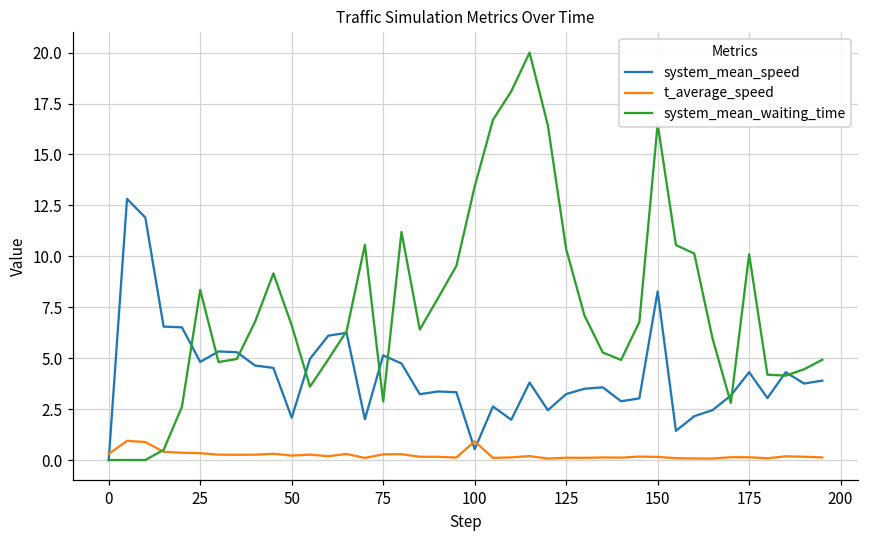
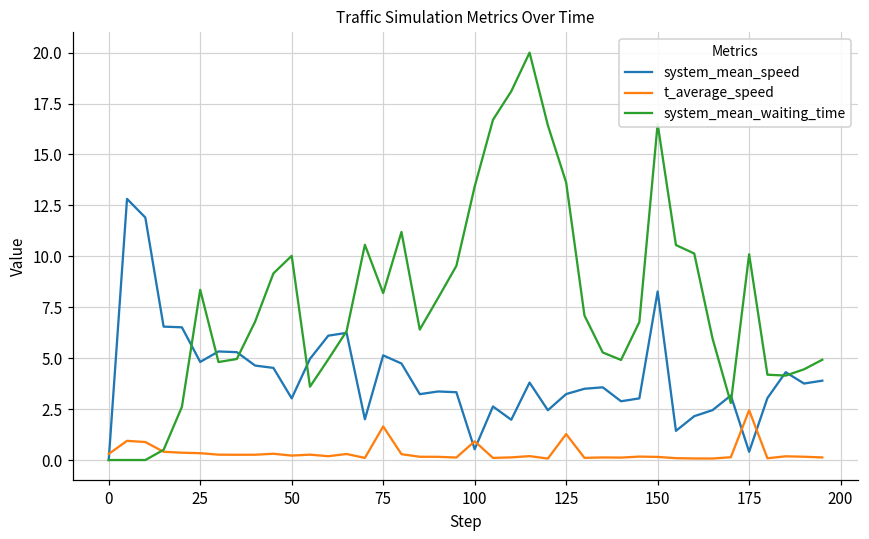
  {
    "system_mean_speed": {
      "25": 4.8,
-     "50": 2.1,
+     "50": 3.0,
      "75": 5.1,
      "100": 0.5,
      "125": 3.2,
      "150": 8.3,
-     "175": 4.3
+     "175": 0.4
    },
    "t_average_speed": {
      "0": 0.3,
      "25": 0.3,
      "50": 0.2,
-     "75": 0.3,
+     "75": 1.6,
      "100": 0.9,
-     "125": 0.1,
+     "125": 1.3,
      "150": 0.2,
-     "175": 0.1
+     "175": 2.4
    },
    "system_mean_waiting_time": {
      "25": 8.4,
-     "50": 6.6,
-     "75": 2.9,
+     "50": 10.0,
+     "75": 8.2,
      "100": 13.4,
-     "125": 10.4,
+     "125": 13.6,
      "175": 10.1
    }
  }
